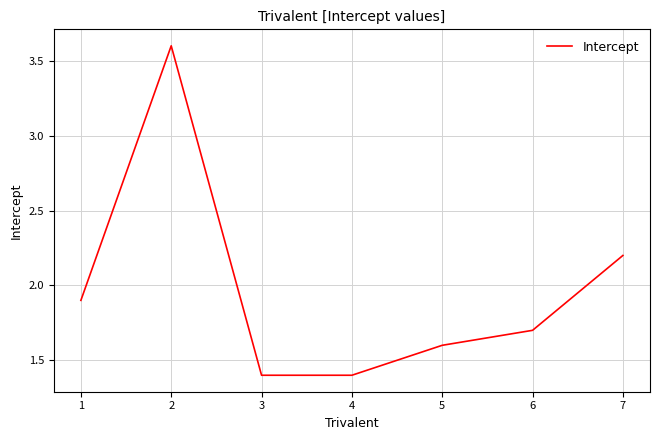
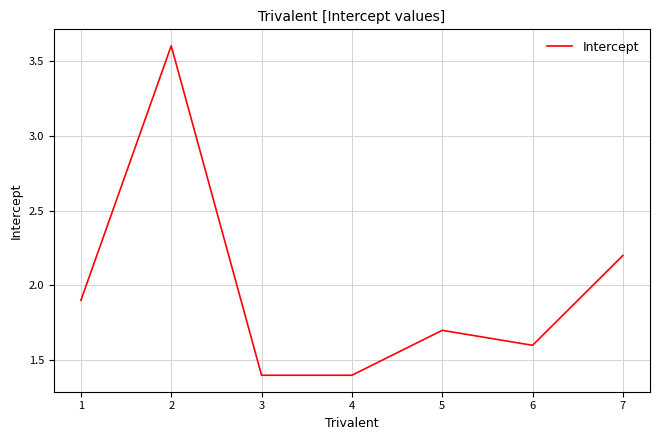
  {
    "1": 1.9,
    "2": 3.6,
    "3": 1.4,
    "4": 1.4,
-   "5": 1.6,
-   "6": 1.7,
+   "5": 1.7,
+   "6": 1.6,
    "7": 2.2
  }
